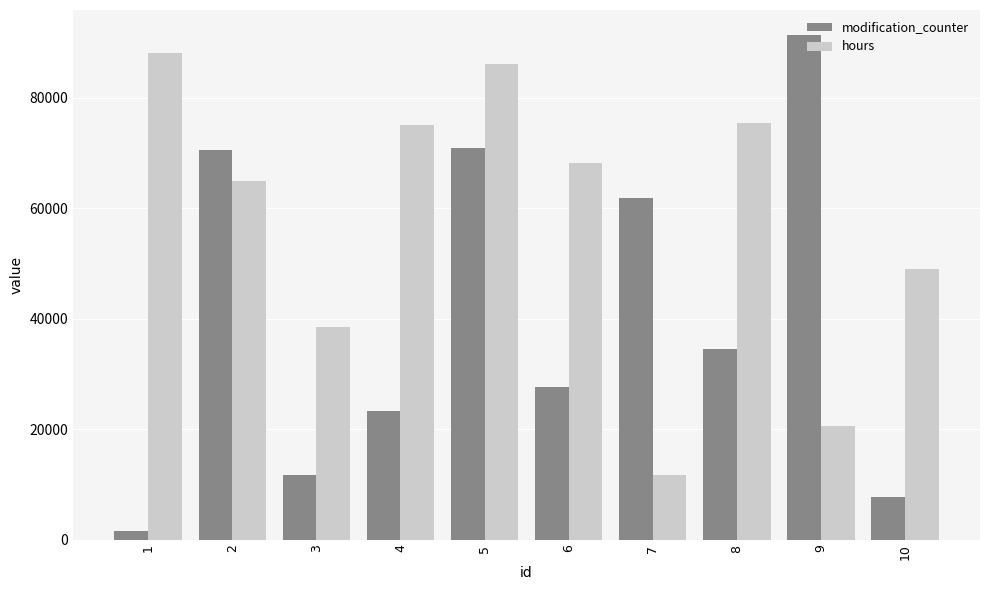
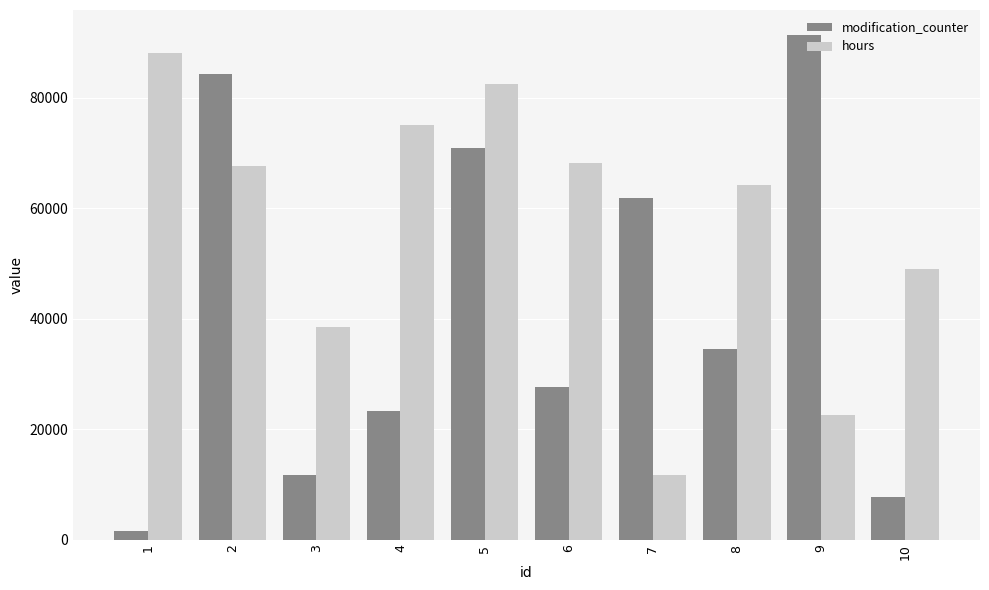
  {
    "modification_counter": {
      "1": 2000,
-     "2": 71000,
+     "2": 84000,
      "3": 12000,
      "4": 23000,
      "5": 71000,
      "6": 28000,
      "7": 62000,
      "8": 34000,
      "9": 91000,
      "10": 8000
    },
    "hours": {
      "1": 88000,
-     "2": 65000,
+     "2": 68000,
      "3": 39000,
      "4": 75000,
-     "5": 86000,
+     "5": 83000,
      "6": 68000,
      "7": 12000,
-     "8": 76000,
-     "9": 21000,
+     "8": 64000,
+     "9": 23000,
      "10": 49000
    }
  }
